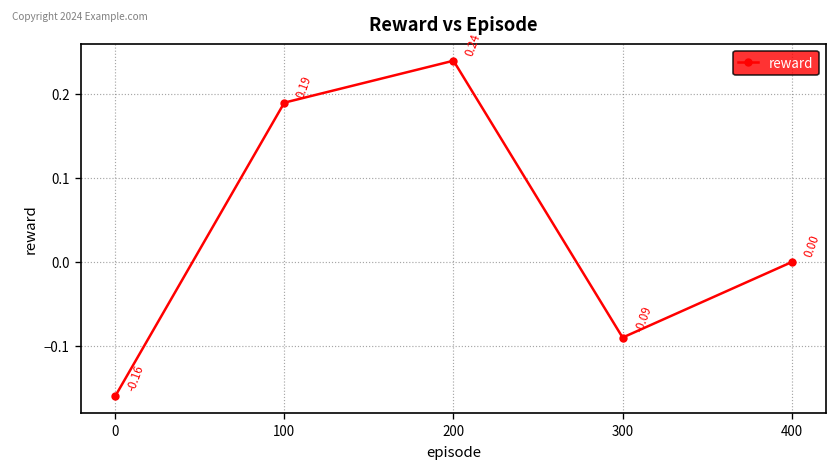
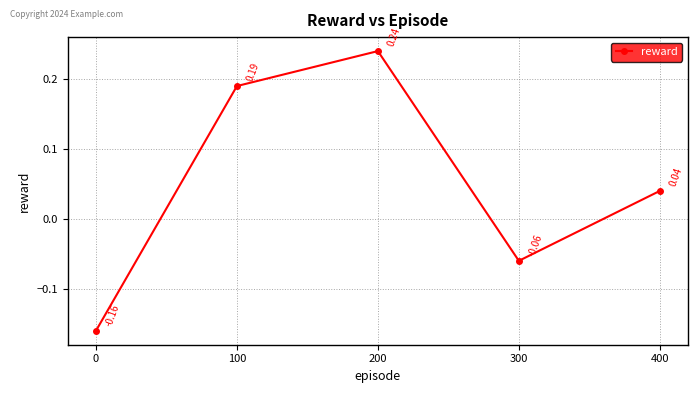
  {
    "0": -0.16,
    "100": 0.19,
    "200": 0.24,
-   "300": -0.09,
-   "400": 0.00
+   "300": -0.06,
+   "400": 0.04
  }
